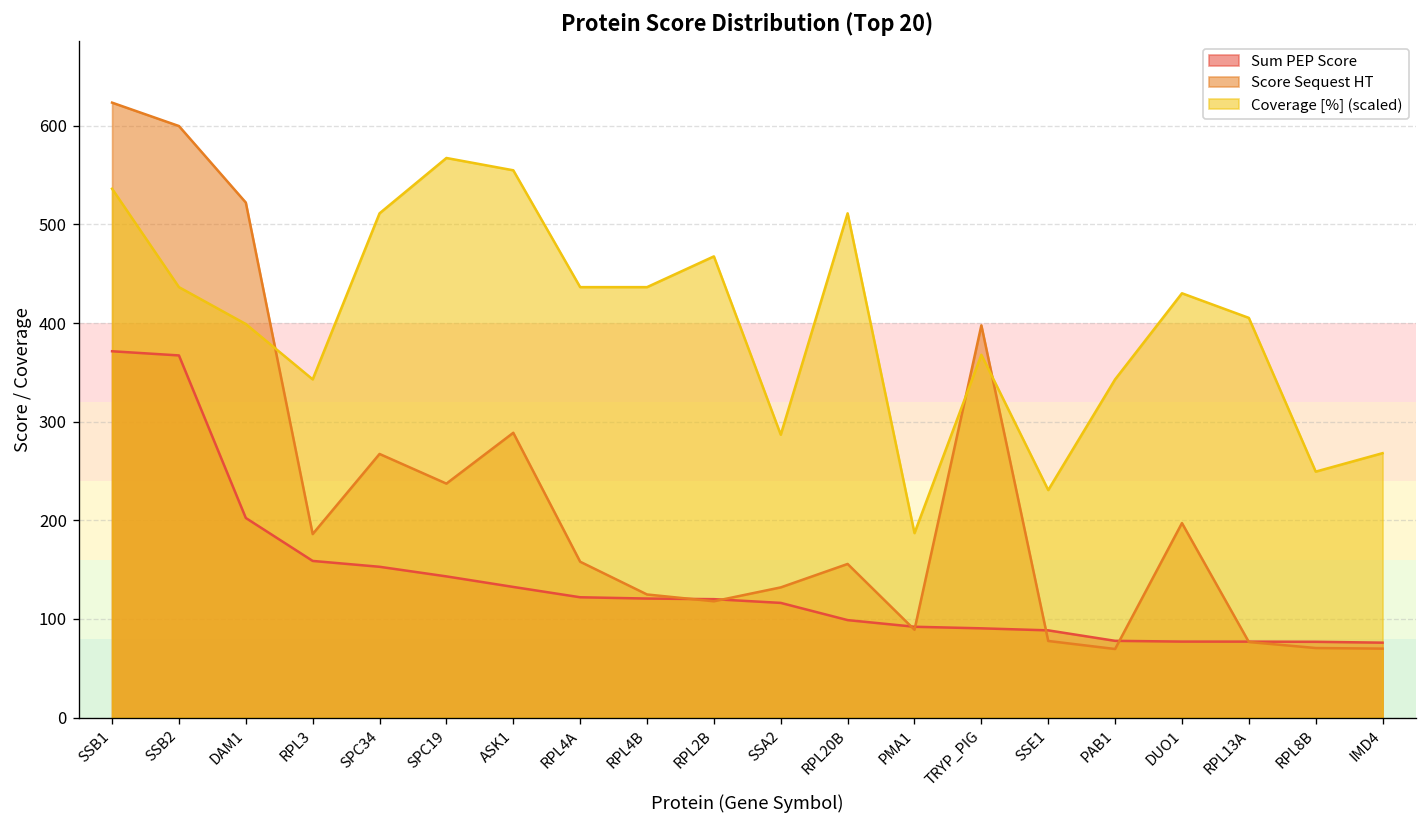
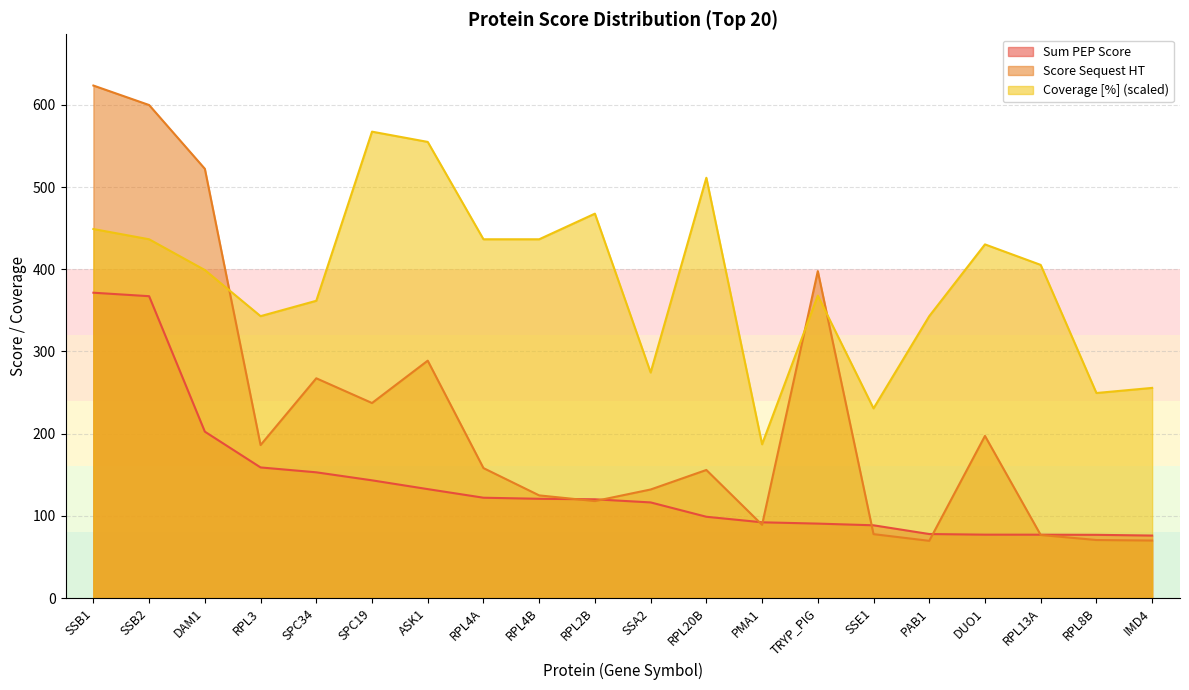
  {
    "Coverage [%] (scaled)": {
-     "SSB1": 540,
+     "SSB1": 450,
      "SSB2": 440,
      "DAM1": 400,
      "RPL3": 340,
-     "SPC34": 510,
+     "SPC34": 360,
      "SPC19": 570,
      "ASK1": 550,
      "RPL4A": 440,
      "RPL4B": 440,
      "RPL2B": 470,
-     "SSA2": 290,
+     "SSA2": 270,
      "RPL20B": 510,
      "PMA1": 190,
      "TRYP_PIG": 370,
      "SSE1": 230,
      "PAB1": 340,
      "DUO1": 430,
      "RPL13A": 410,
      "RPL8B": 250,
-     "IMD4": 270
+     "IMD4": 260
    }
  }
